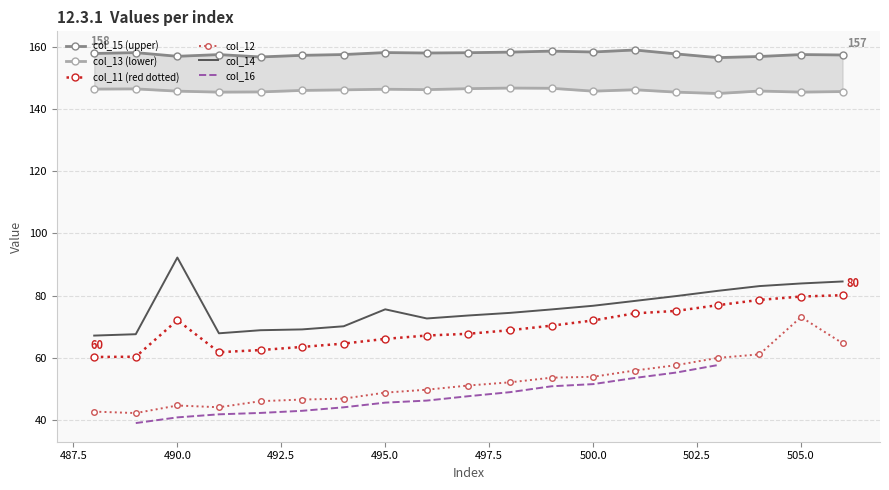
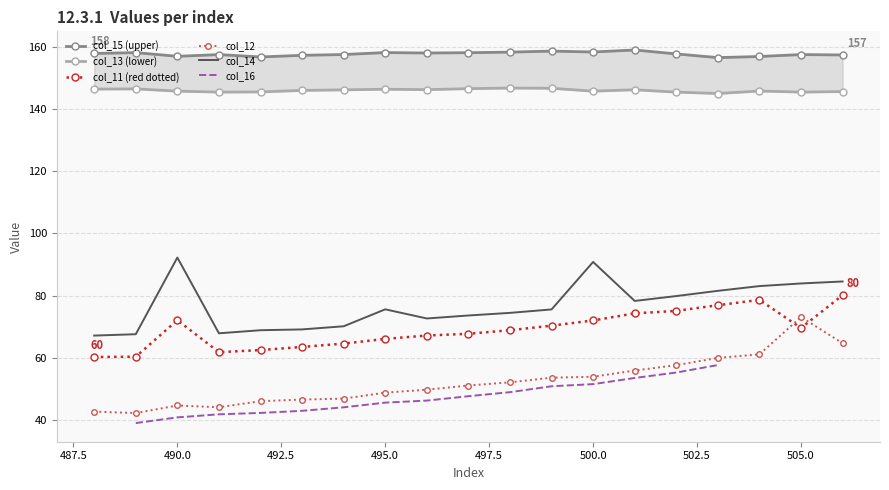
  {
    "col_11 (red dotted)": {
      "490.0": 72,
      "495.0": 66,
      "500.0": 72,
-     "505.0": 80
+     "505.0": 70
    },
    "col_12": {
      "490.0": 45,
      "495.0": 49,
      "500.0": 54,
      "505.0": 73
    },
    "col_14": {
      "490.0": 92,
      "495.0": 76,
-     "500.0": 77,
+     "500.0": 91,
      "505.0": 84
    },
    "col_16": {
      "490.0": 41,
      "495.0": 46,
      "500.0": 52
    }
  }
